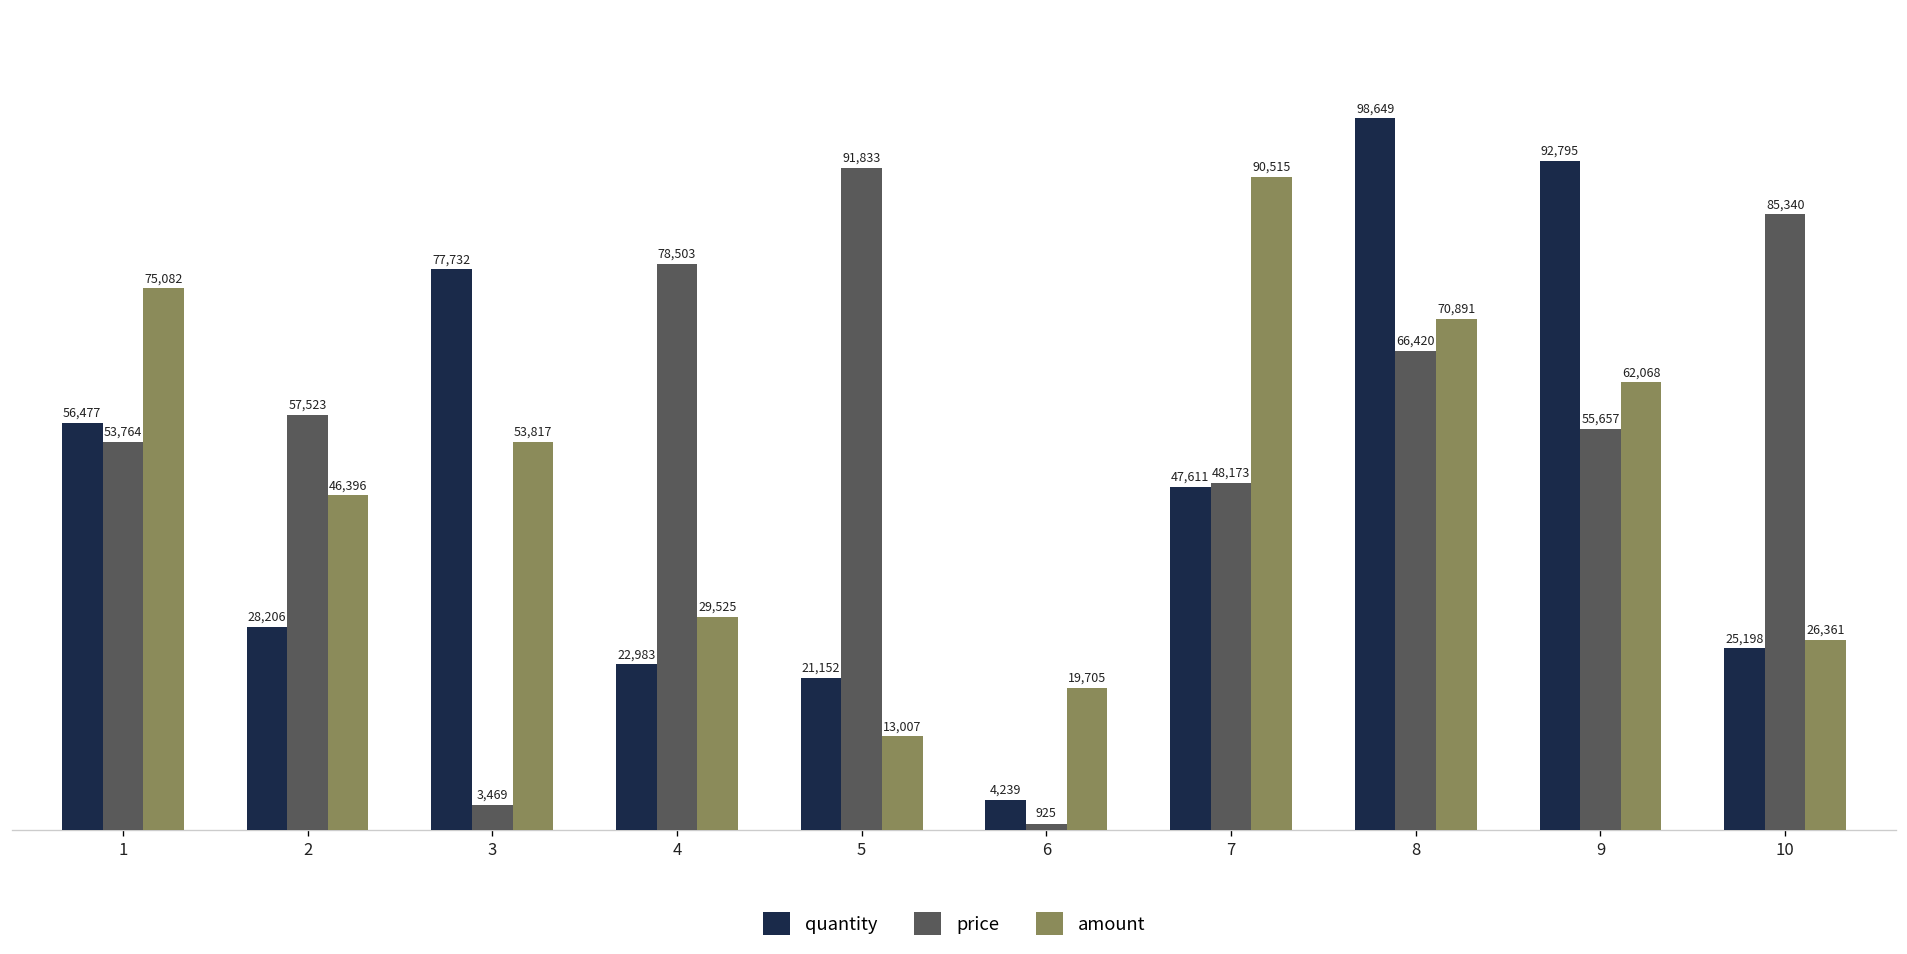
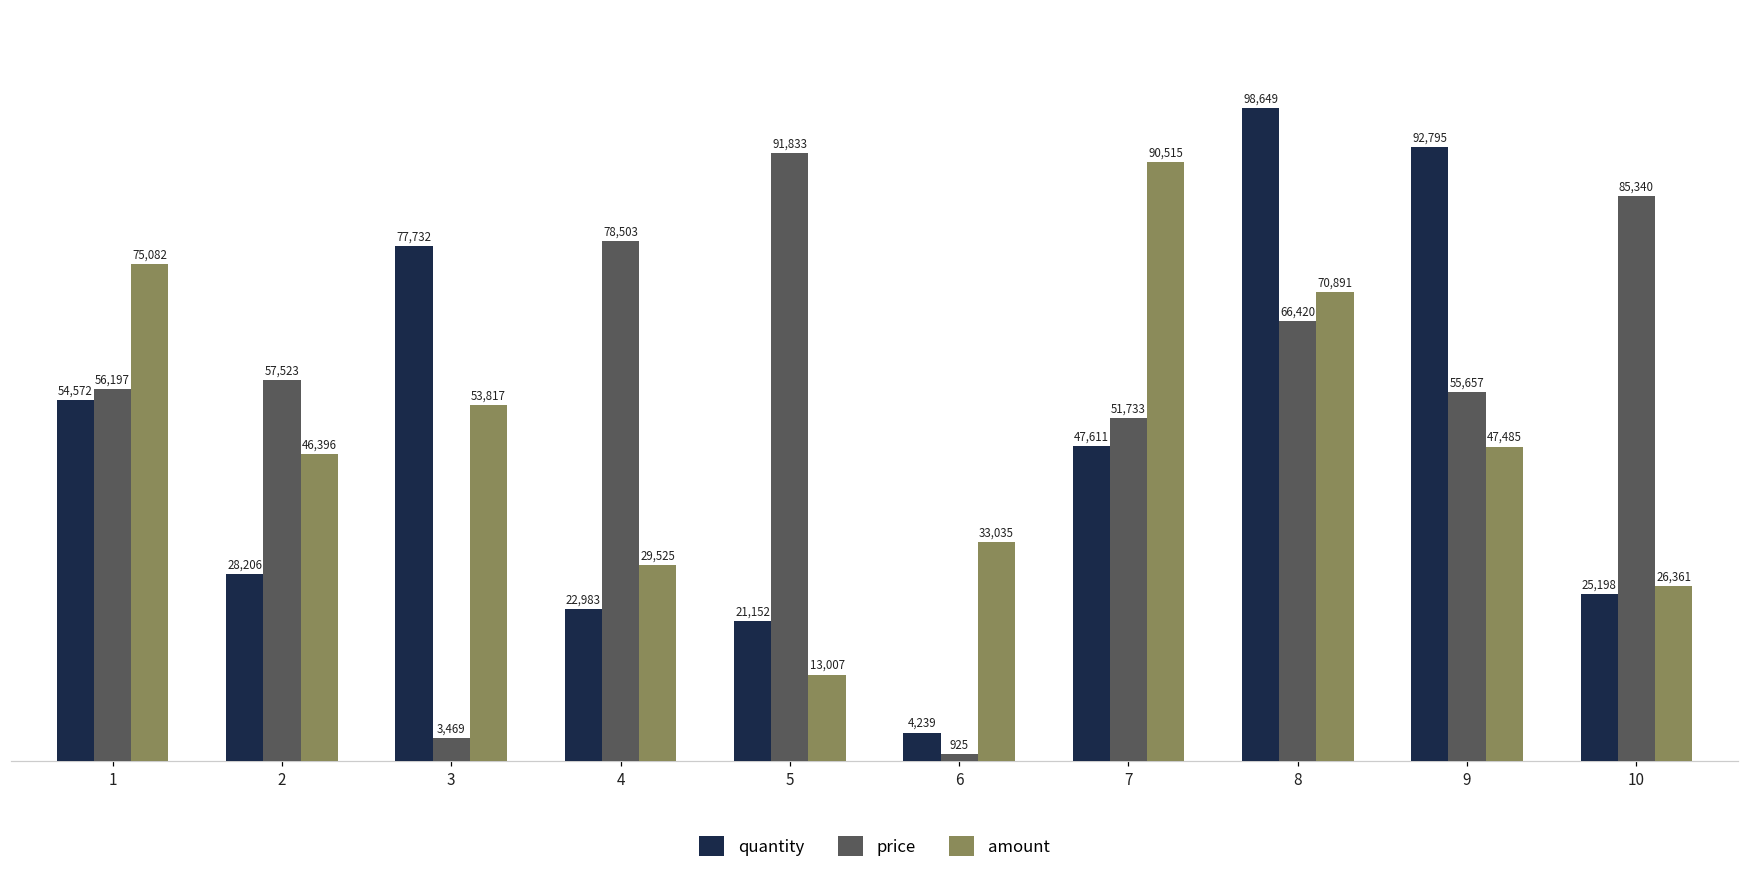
  {
    "quantity": {
-     "1": "56,477",
+     "1": "54,572",
      "2": "28,206",
      "3": "77,732",
      "4": "22,983",
      "5": "21,152",
      "6": "4,239",
      "7": "47,611",
      "8": "98,649",
      "9": "92,795",
      "10": "25,198"
    },
    "price": {
-     "1": "53,764",
+     "1": "56,197",
      "2": "57,523",
      "3": "3,469",
      "4": "78,503",
      "5": "91,833",
      "6": "925",
-     "7": "48,173",
+     "7": "51,733",
      "8": "66,420",
      "9": "55,657",
      "10": "85,340"
    },
    "amount": {
      "1": "75,082",
      "2": "46,396",
      "3": "53,817",
      "4": "29,525",
      "5": "13,007",
-     "6": "19,705",
+     "6": "33,035",
      "7": "90,515",
      "8": "70,891",
-     "9": "62,068",
+     "9": "47,485",
      "10": "26,361"
    }
  }
